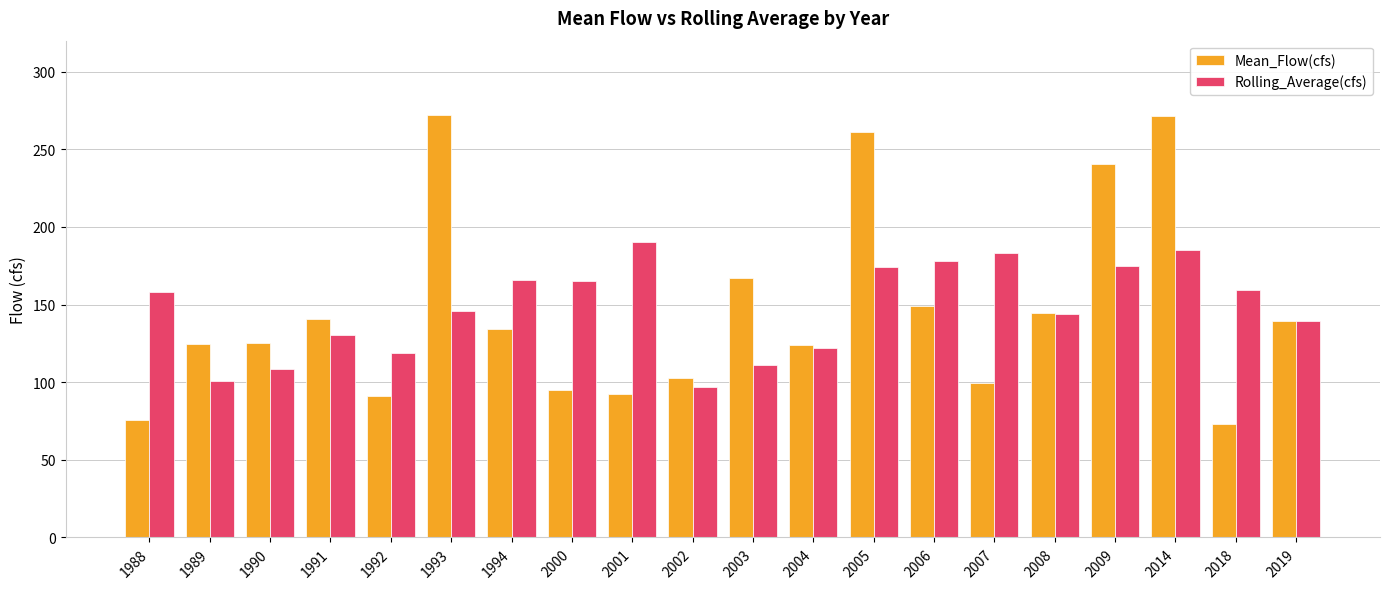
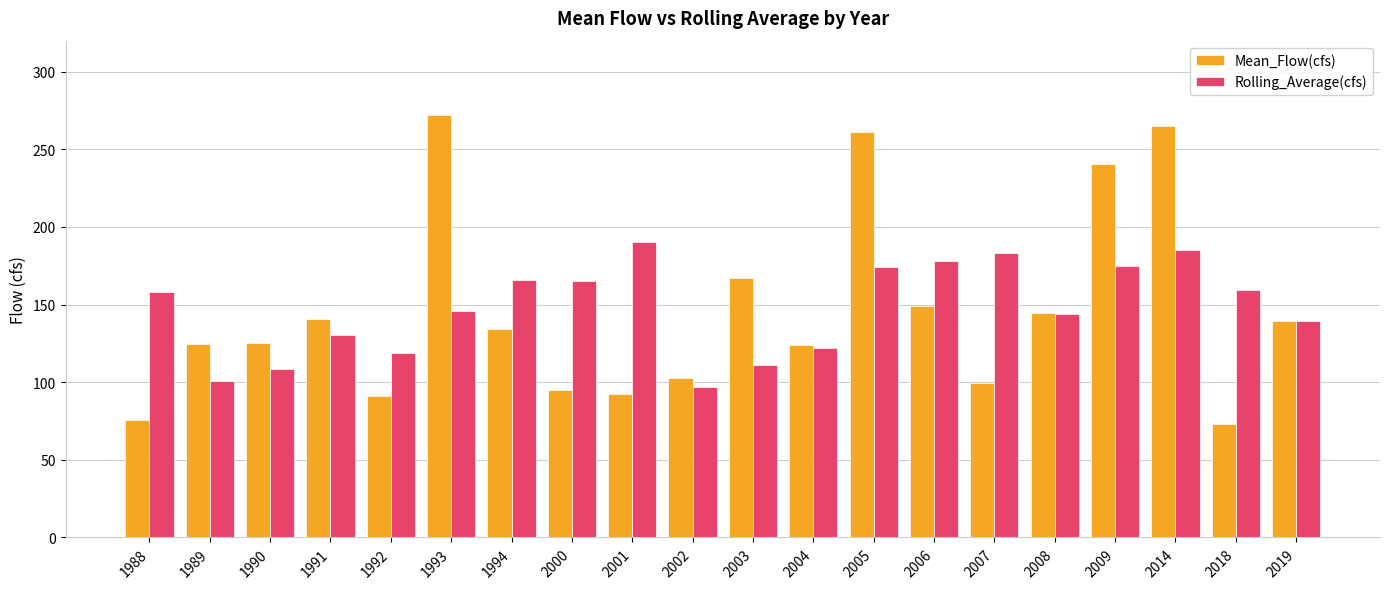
  {
    "Mean_Flow(cfs)": {
      "1988": 76,
      "1989": 125,
      "1990": 125,
      "1991": 141,
      "1992": 91,
      "1993": 272,
      "1994": 134,
      "2000": 95,
      "2001": 92,
      "2002": 103,
      "2003": 167,
      "2004": 124,
      "2005": 261,
      "2006": 149,
      "2007": 99,
      "2008": 145,
      "2009": 240,
-     "2014": 271,
+     "2014": 265,
      "2018": 73,
      "2019": 140
    },
    "Rolling_Average(cfs)": {
      "1988": 158,
      "1989": 101,
      "1990": 109,
      "1991": 130,
      "1992": 119,
      "1993": 146,
      "1994": 166,
      "2000": 165,
      "2001": 190,
      "2002": 97,
      "2003": 111,
      "2004": 122,
      "2005": 174,
      "2006": 178,
      "2007": 183,
      "2008": 144,
      "2009": 175,
      "2014": 185,
      "2018": 159,
      "2019": 140
    }
  }
